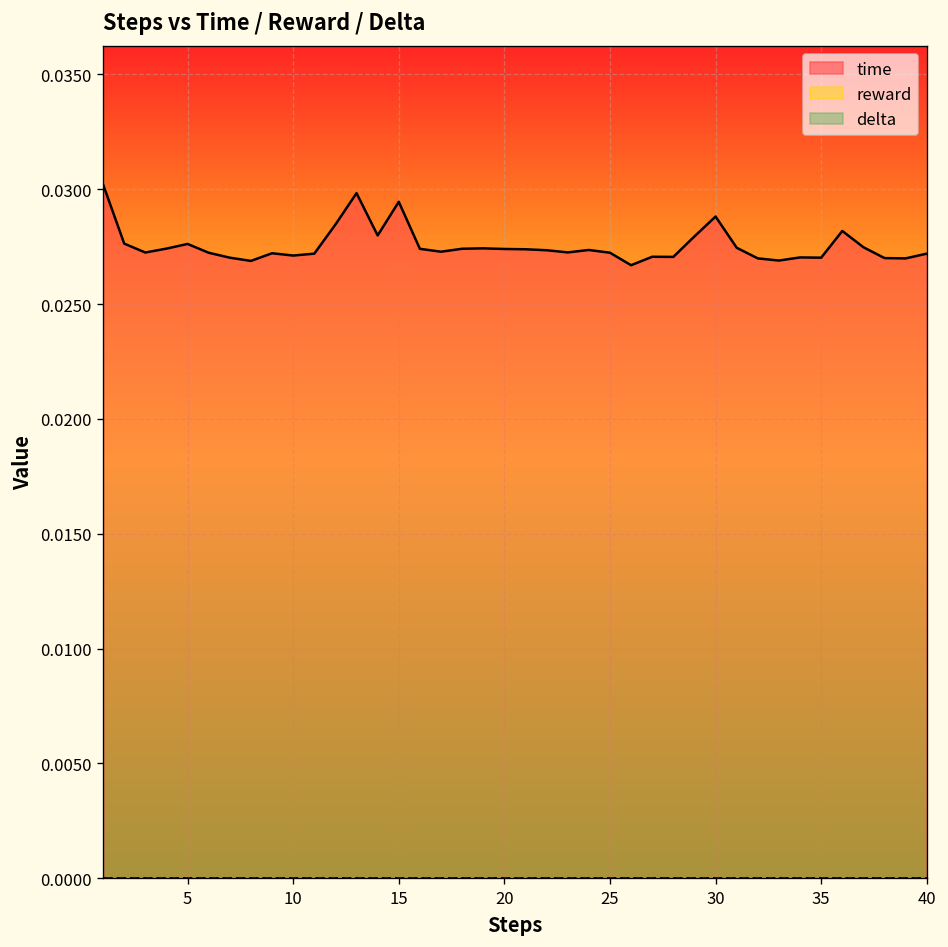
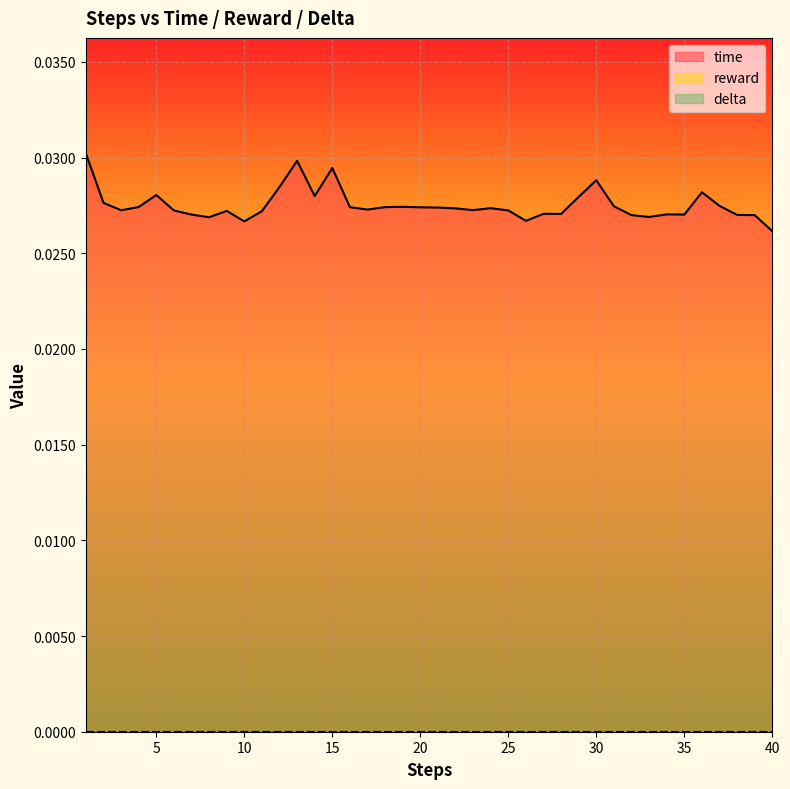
  {
    "time": {
-     "5": 0.0276,
-     "10": 0.0271,
+     "5": 0.0280,
+     "10": 0.0267,
      "15": 0.0295,
      "20": 0.0274,
      "25": 0.0272,
      "30": 0.0288,
      "35": 0.0270,
-     "40": 0.0272
+     "40": 0.0262
    },
    "delta": {
      "5": 0.0000,
      "10": 0.0000,
      "15": 0.0000,
      "20": 0.0000,
      "25": 0.0000,
      "30": 0.0000,
      "35": 0.0000,
      "40": 0.0000
    }
  }
